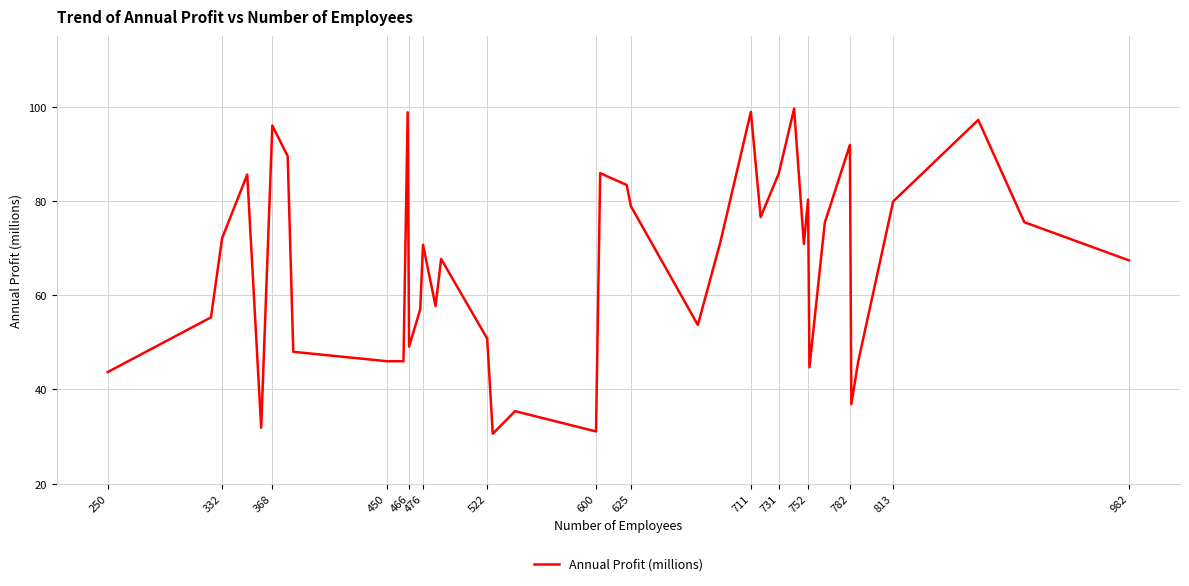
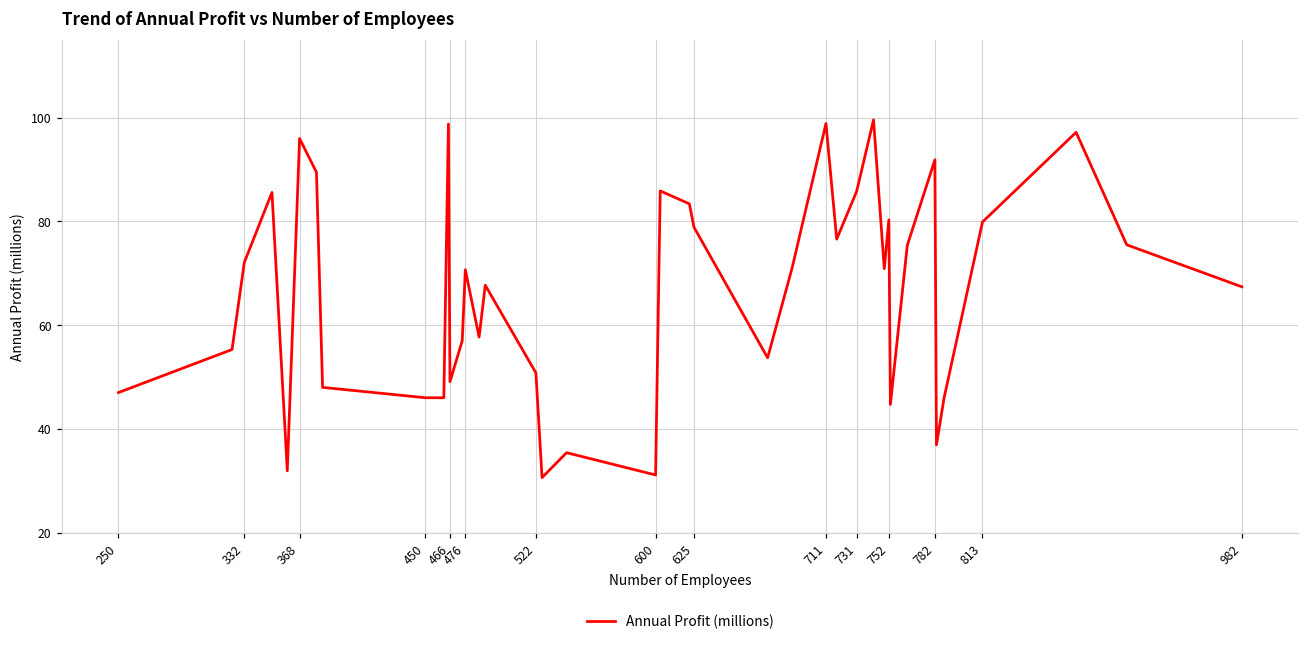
  {
-   "250": 44,
+   "250": 47,
    "332": 72,
    "368": 96,
    "450": 46,
    "466": 49,
    "476": 71,
    "522": 51,
    "600": 31,
    "625": 79,
    "711": 99,
    "731": 86,
    "752": 80,
    "782": 92,
    "813": 80,
    "982": 67
  }
